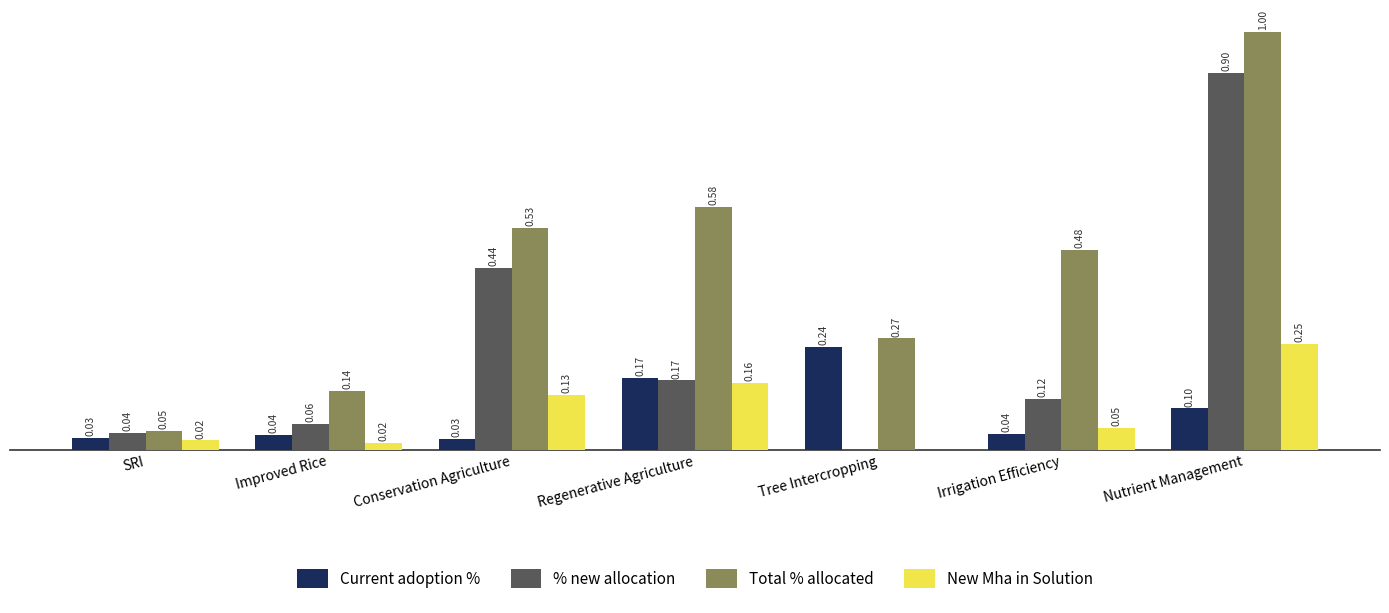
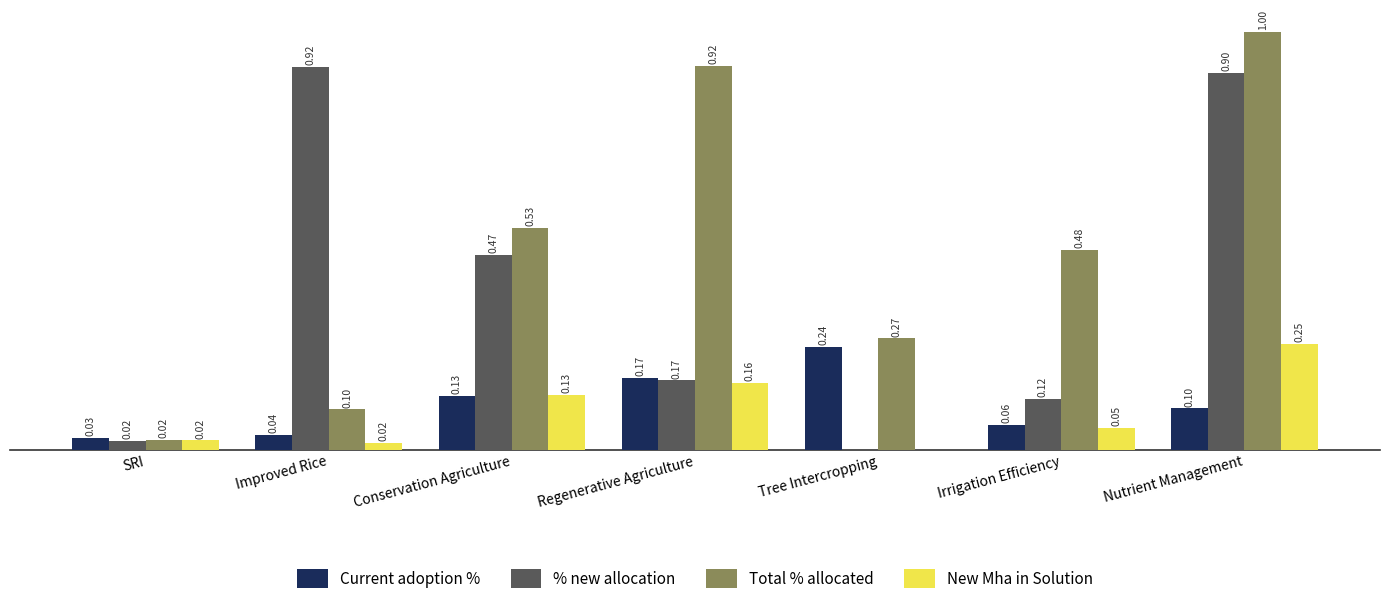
  {
    "Current adoption %": {
      "SRI": 0.03,
      "Improved Rice": 0.04,
-     "Conservation Agriculture": 0.03,
+     "Conservation Agriculture": 0.13,
      "Regenerative Agriculture": 0.17,
      "Tree Intercropping": 0.24,
-     "Irrigation Efficiency": 0.04,
+     "Irrigation Efficiency": 0.06,
      "Nutrient Management": 0.10
    },
    "% new allocation": {
-     "SRI": 0.04,
-     "Improved Rice": 0.06,
-     "Conservation Agriculture": 0.44,
+     "SRI": 0.02,
+     "Improved Rice": 0.92,
+     "Conservation Agriculture": 0.47,
      "Regenerative Agriculture": 0.17,
      "Irrigation Efficiency": 0.12,
      "Nutrient Management": 0.90
    },
    "Total % allocated": {
-     "SRI": 0.05,
-     "Improved Rice": 0.14,
+     "SRI": 0.02,
+     "Improved Rice": 0.10,
      "Conservation Agriculture": 0.53,
-     "Regenerative Agriculture": 0.58,
+     "Regenerative Agriculture": 0.92,
      "Tree Intercropping": 0.27,
      "Irrigation Efficiency": 0.48,
      "Nutrient Management": 1.00
    },
    "New Mha in Solution": {
      "SRI": 0.02,
      "Improved Rice": 0.02,
      "Conservation Agriculture": 0.13,
      "Regenerative Agriculture": 0.16,
      "Irrigation Efficiency": 0.05,
      "Nutrient Management": 0.25
    }
  }
